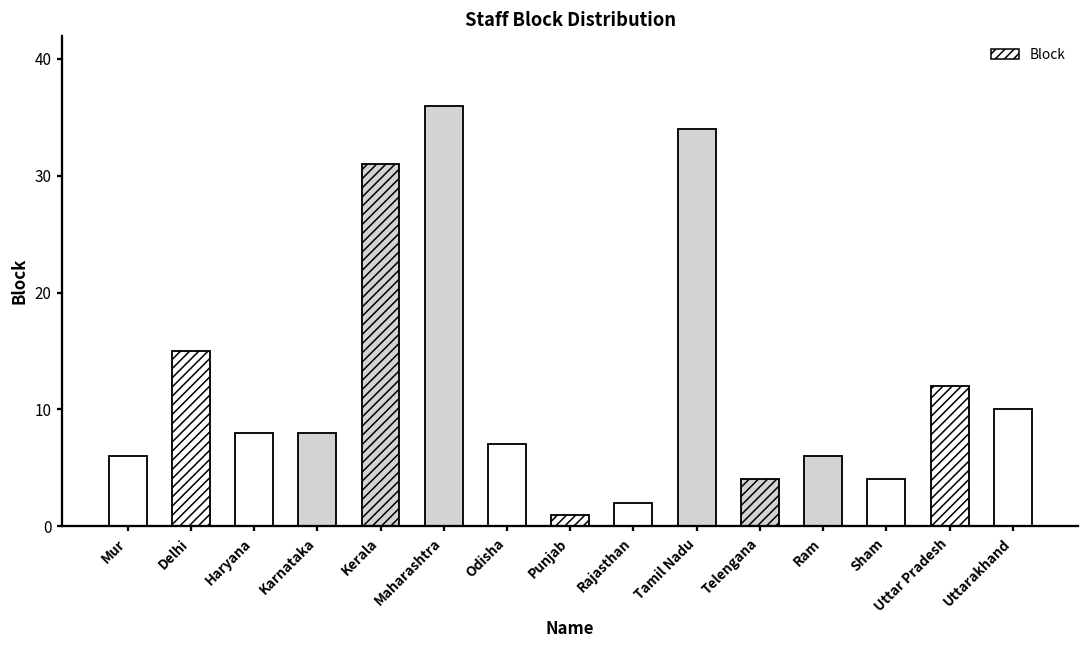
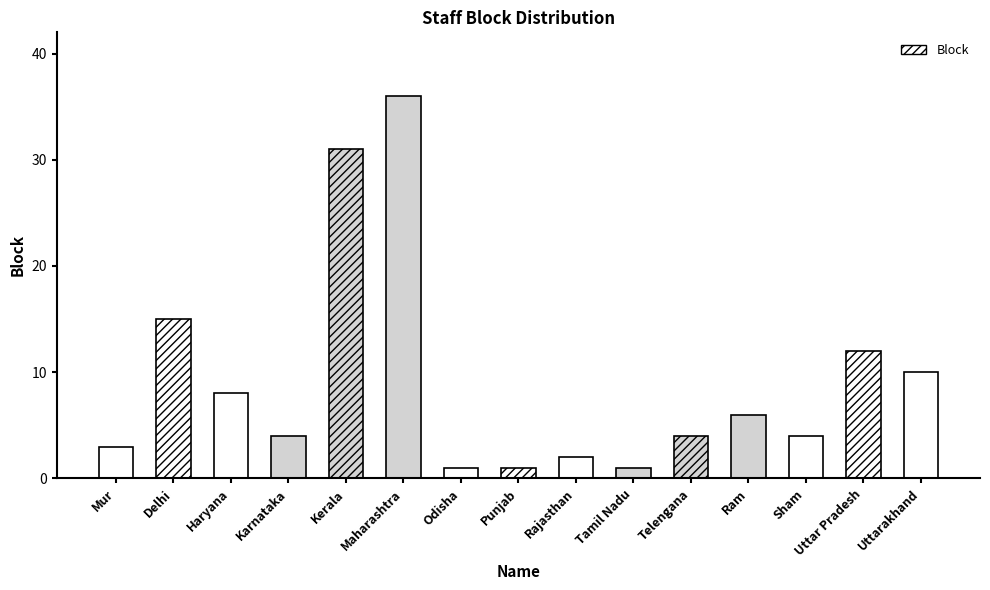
  {
-   "Mur": 6,
+   "Mur": 3,
    "Delhi": 15,
    "Haryana": 8,
-   "Karnataka": 8,
+   "Karnataka": 4,
    "Kerala": 31,
    "Maharashtra": 36,
-   "Odisha": 7,
+   "Odisha": 1,
    "Punjab": 1,
    "Rajasthan": 2,
-   "Tamil Nadu": 34,
+   "Tamil Nadu": 1,
    "Telengana": 4,
    "Ram": 6,
    "Sham": 4,
    "Uttar Pradesh": 12,
    "Uttarakhand": 10
  }
